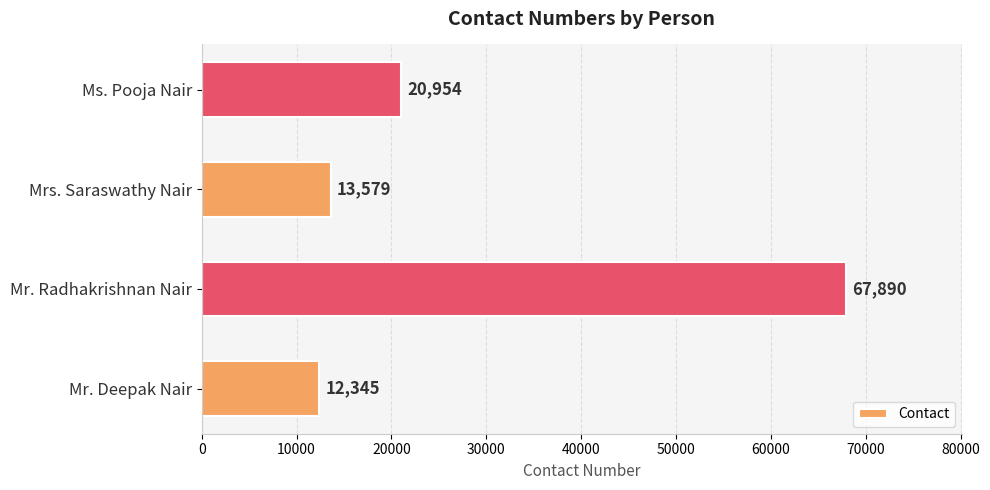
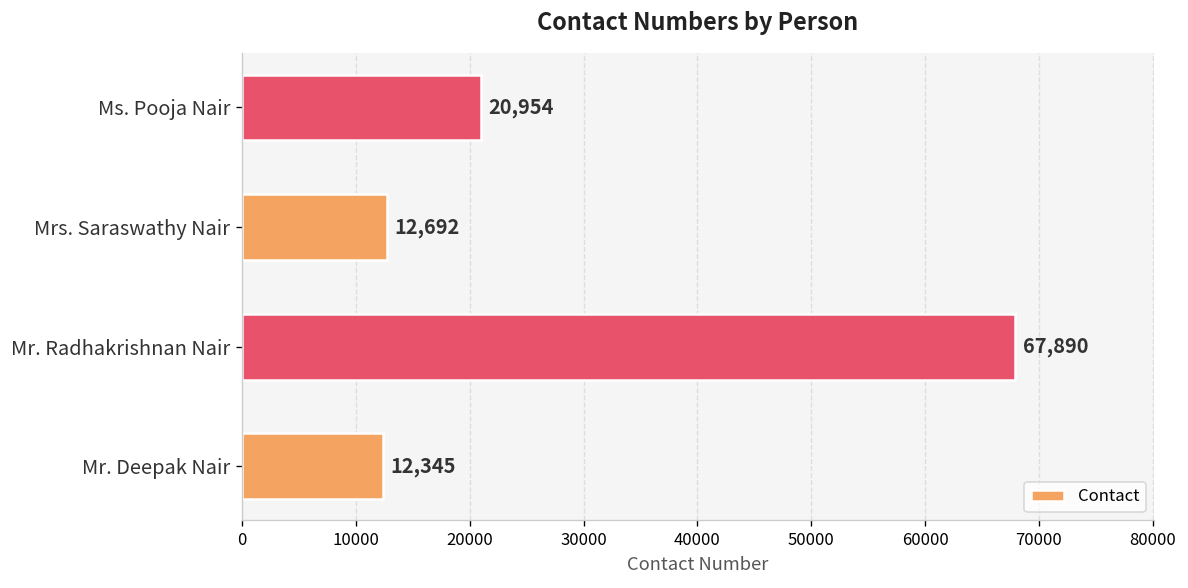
  {
    "Ms. Pooja Nair": "20,954",
-   "Mrs. Saraswathy Nair": "13,579",
+   "Mrs. Saraswathy Nair": "12,692",
    "Mr. Radhakrishnan Nair": "67,890",
    "Mr. Deepak Nair": "12,345"
  }
